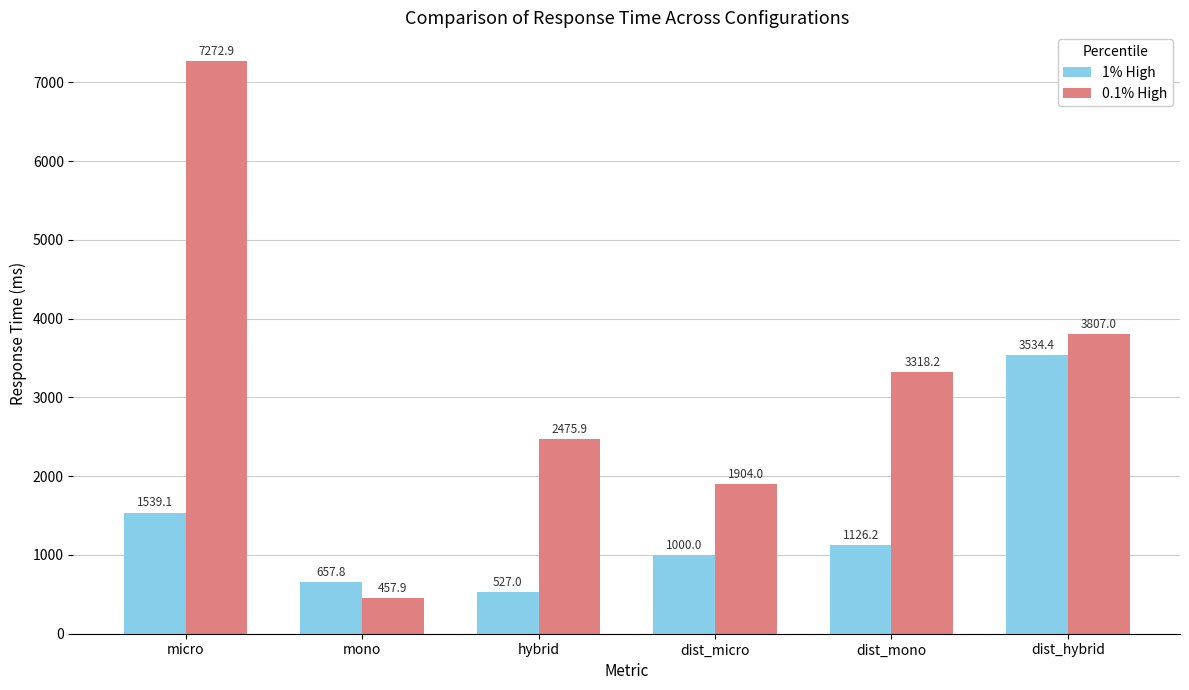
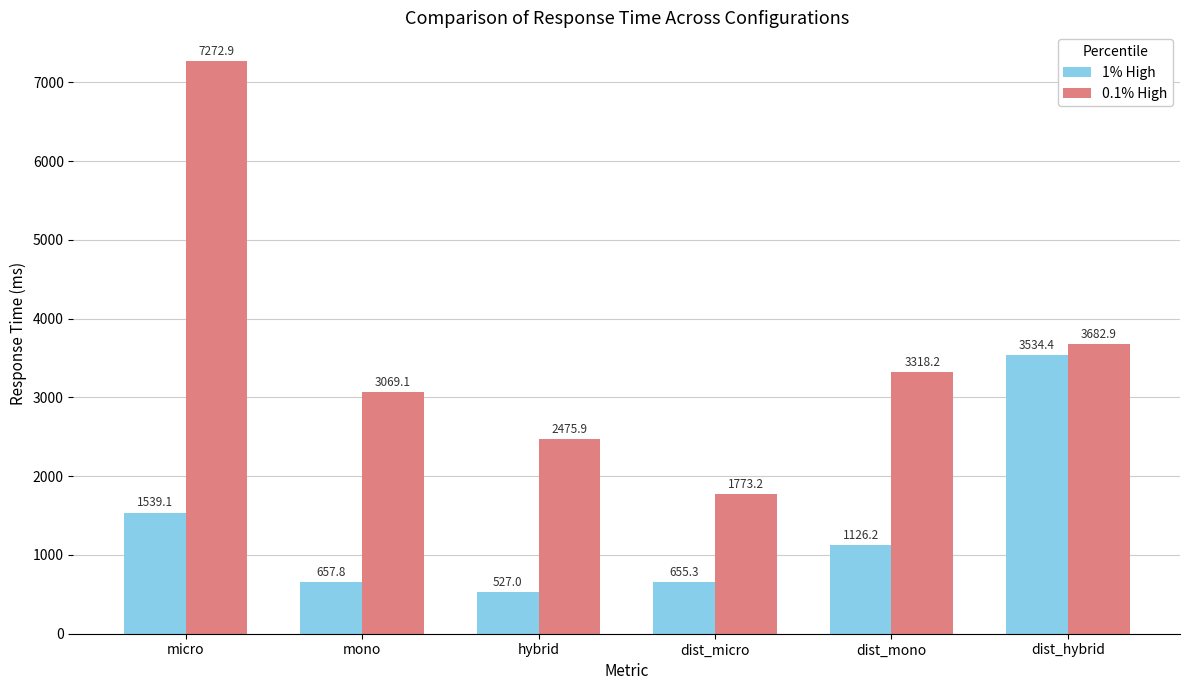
  {
    "1% High": {
      "micro": 1539.1,
      "mono": 657.8,
      "hybrid": 527.0,
-     "dist_micro": 1000.0,
+     "dist_micro": 655.3,
      "dist_mono": 1126.2,
      "dist_hybrid": 3534.4
    },
    "0.1% High": {
      "micro": 7272.9,
-     "mono": 457.9,
+     "mono": 3069.1,
      "hybrid": 2475.9,
-     "dist_micro": 1904.0,
+     "dist_micro": 1773.2,
      "dist_mono": 3318.2,
-     "dist_hybrid": 3807.0
+     "dist_hybrid": 3682.9
    }
  }
